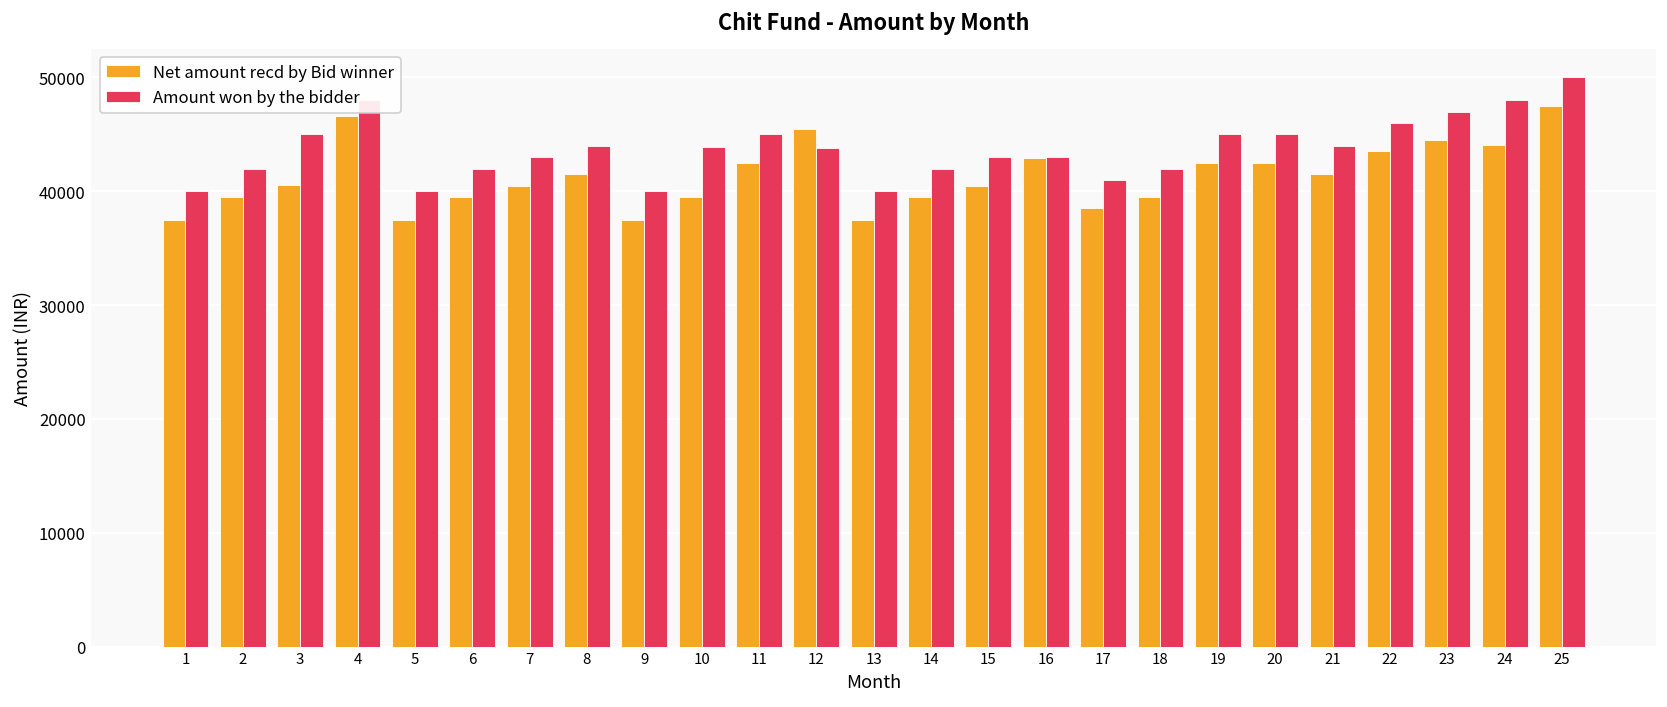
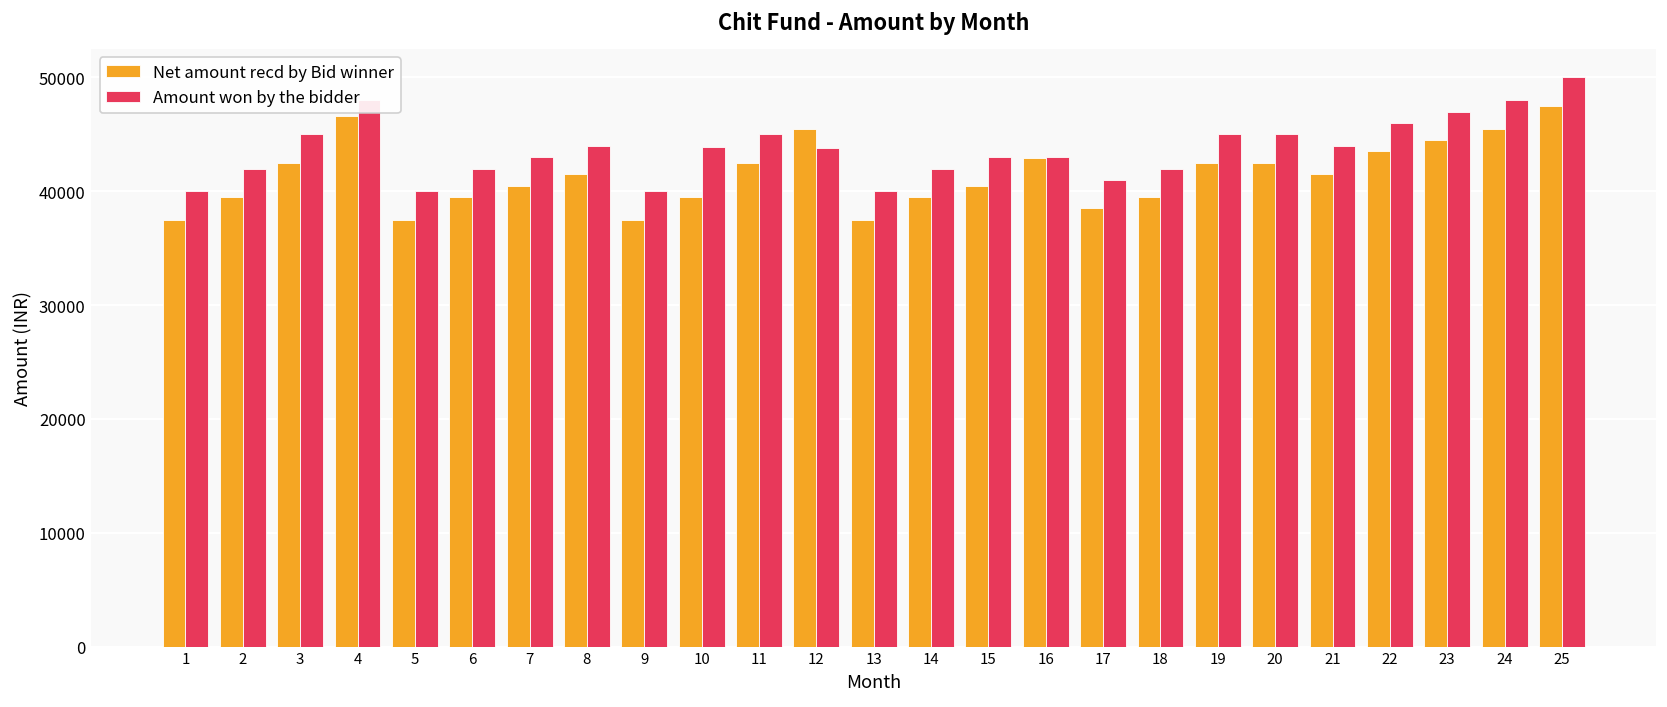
  {
    "Net amount recd by Bid winner": {
      "1": 38000,
      "2": 40000,
-     "3": 41000,
+     "3": 43000,
      "4": 47000,
      "5": 38000,
      "6": 40000,
      "7": 41000,
      "8": 42000,
      "9": 38000,
      "10": 40000,
      "11": 43000,
      "12": 46000,
      "13": 38000,
      "14": 40000,
      "15": 41000,
      "16": 43000,
      "17": 39000,
      "18": 40000,
      "19": 43000,
      "20": 43000,
      "21": 42000,
      "22": 44000,
      "23": 45000,
-     "24": 44000,
+     "24": 46000,
      "25": 48000
    },
    "Amount won by the bidder": {
      "1": 40000,
      "2": 42000,
      "3": 45000,
      "5": 40000,
      "6": 42000,
      "7": 43000,
      "8": 44000,
      "9": 40000,
      "10": 44000,
      "11": 45000,
      "12": 44000,
      "13": 40000,
      "14": 42000,
      "15": 43000,
      "16": 43000,
      "17": 41000,
      "18": 42000,
      "19": 45000,
      "20": 45000,
      "21": 44000,
      "22": 46000,
      "23": 47000,
      "24": 48000,
      "25": 50000
    }
  }
